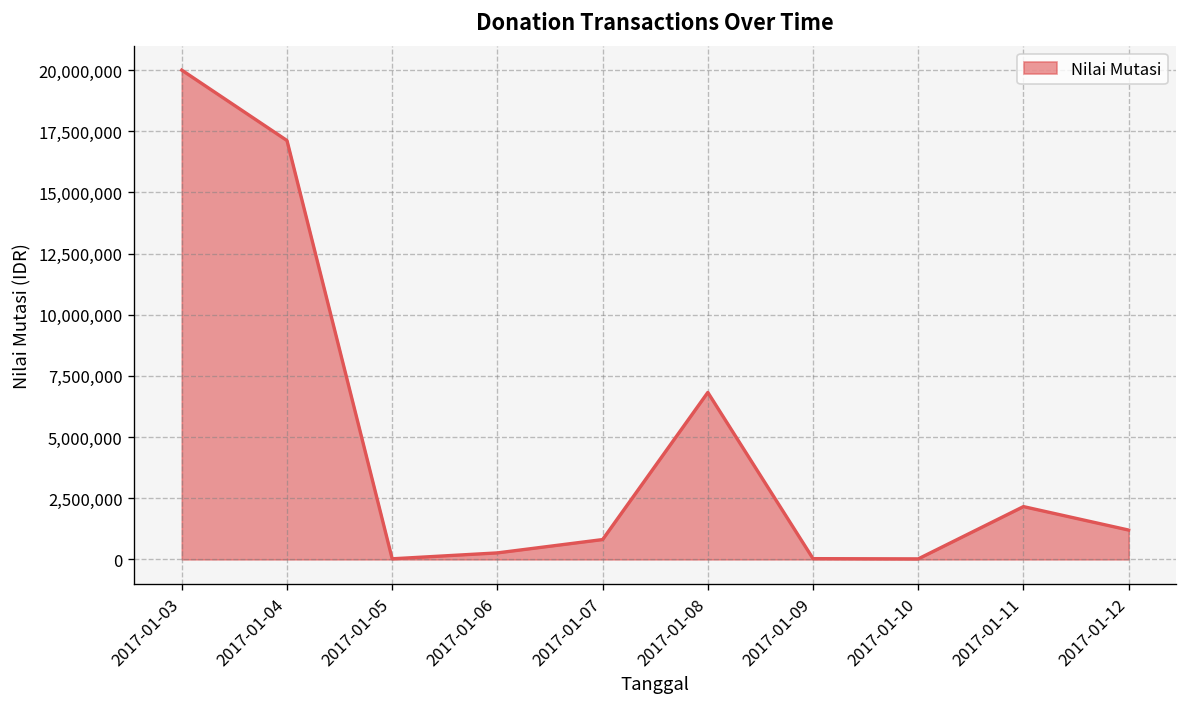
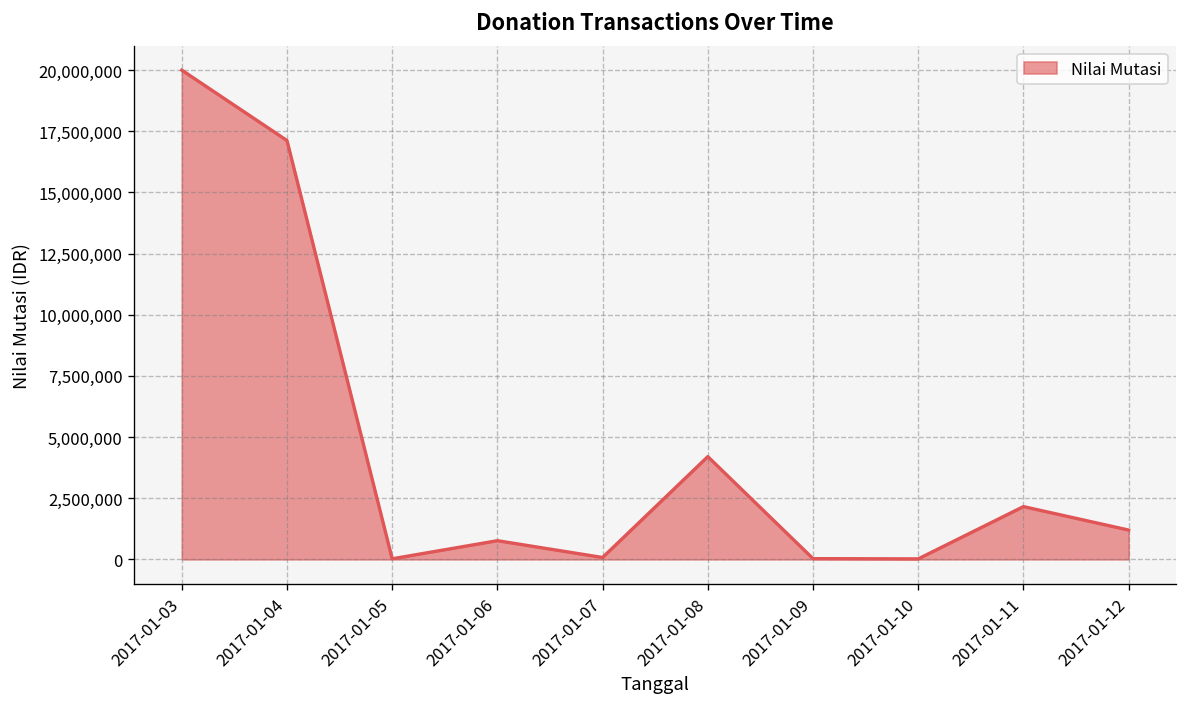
  {
    "2017-01-03": "20,000,000",
    "2017-01-04": "17,100,000",
    "2017-01-05": "0",
-   "2017-01-06": "300,000",
-   "2017-01-07": "800,000",
-   "2017-01-08": "6,800,000",
+   "2017-01-06": "800,000",
+   "2017-01-07": "100,000",
+   "2017-01-08": "4,200,000",
    "2017-01-09": "0",
    "2017-01-10": "0",
    "2017-01-11": "2,200,000",
    "2017-01-12": "1,200,000"
  }
